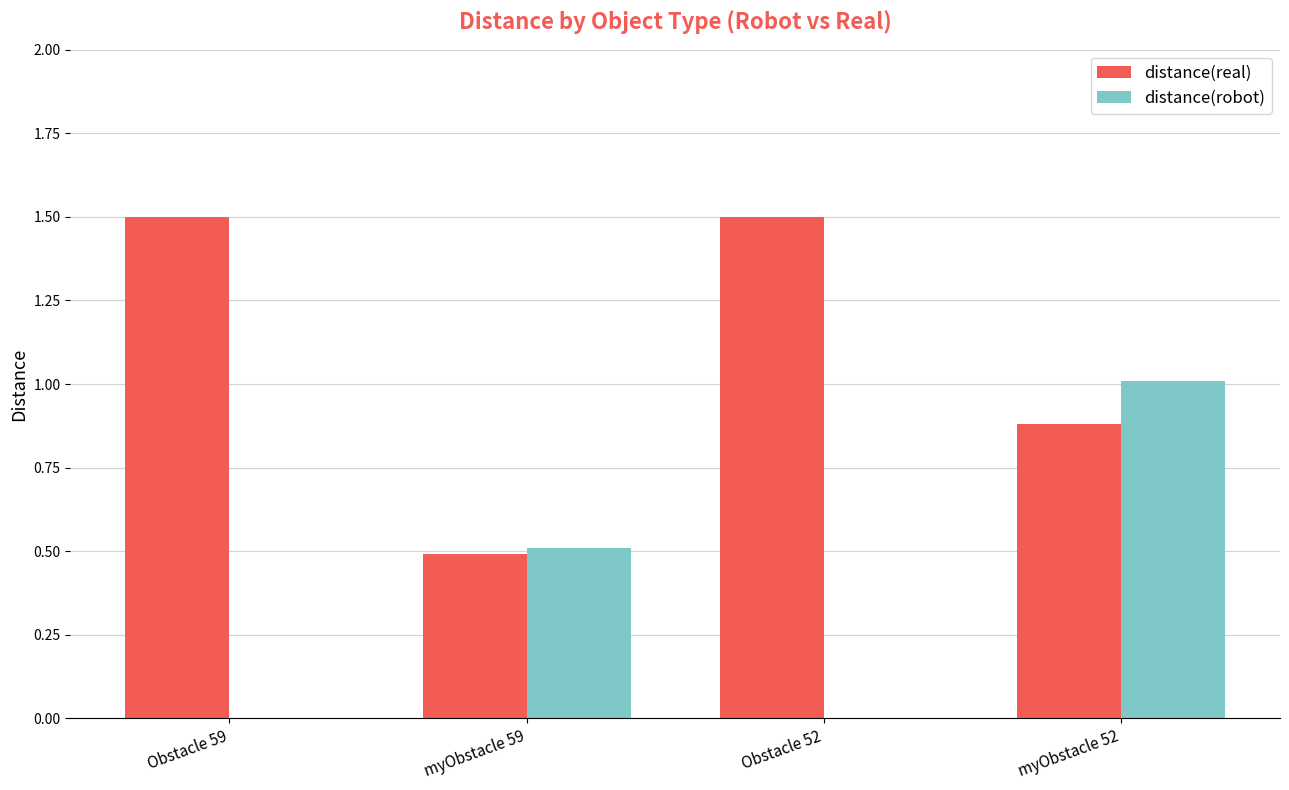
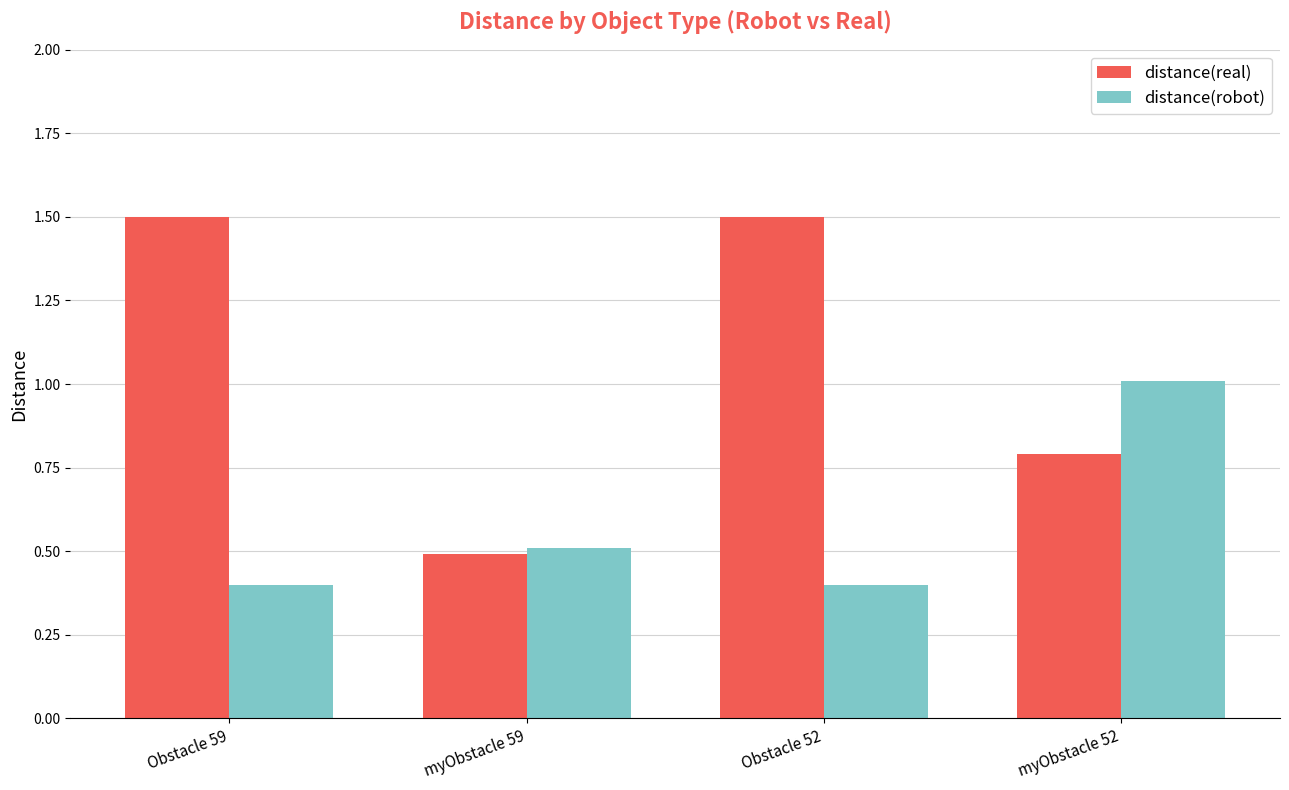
  {
    "distance(real)": {
      "Obstacle 59": 1.50,
      "myObstacle 59": 0.49,
      "Obstacle 52": 1.50,
-     "myObstacle 52": 0.88
+     "myObstacle 52": 0.79
    },
    "distance(robot)": {
-     "Obstacle 59": 0.0,
+     "Obstacle 59": 0.4,
      "myObstacle 59": 0.51,
-     "Obstacle 52": 0.0,
+     "Obstacle 52": 0.4,
      "myObstacle 52": 1.01
    }
  }
